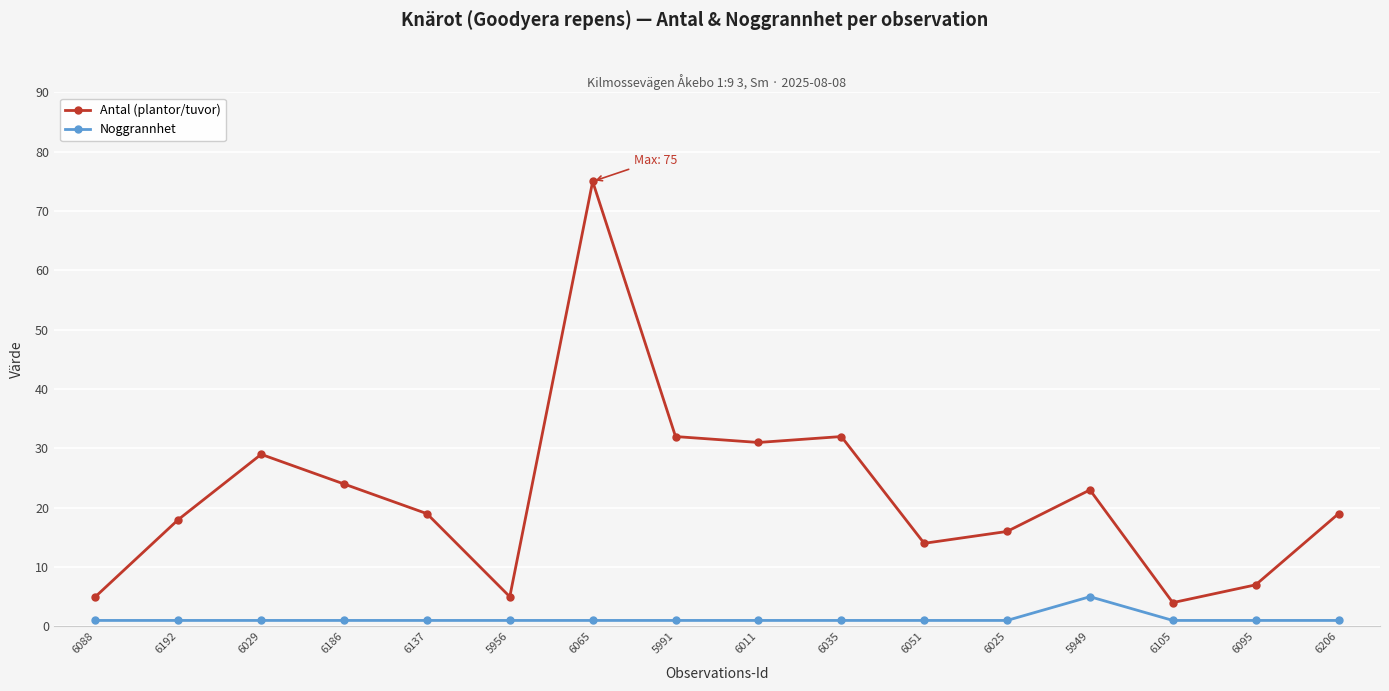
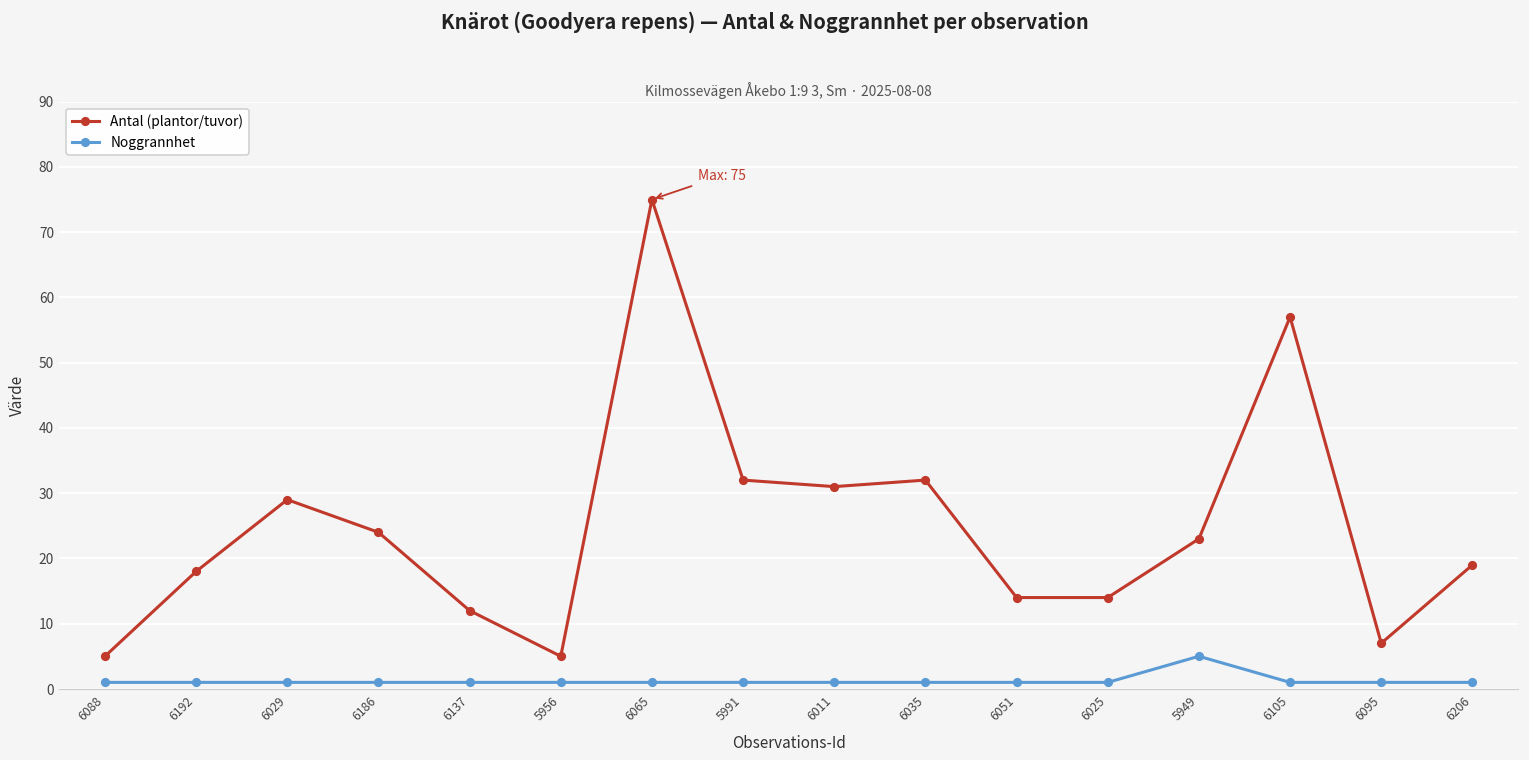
  {
    "Antal (plantor/tuvor)": {
      "6088": 5,
      "6192": 18,
      "6029": 29,
      "6186": 24,
-     "6137": 19,
+     "6137": 12,
      "5956": 5,
      "5991": 32,
      "6011": 31,
      "6035": 32,
      "6051": 14,
-     "6025": 16,
+     "6025": 14,
      "5949": 23,
-     "6105": 4,
+     "6105": 57,
      "6095": 7,
      "6206": 19
    },
    "Noggrannhet": {
      "6088": 1,
      "6192": 1,
      "6029": 1,
      "6186": 1,
      "6137": 1,
      "5956": 1,
      "6065": 1,
      "5991": 1,
      "6011": 1,
      "6035": 1,
      "6051": 1,
      "6025": 1,
      "5949": 5,
      "6105": 1,
      "6095": 1,
      "6206": 1
    }
  }
